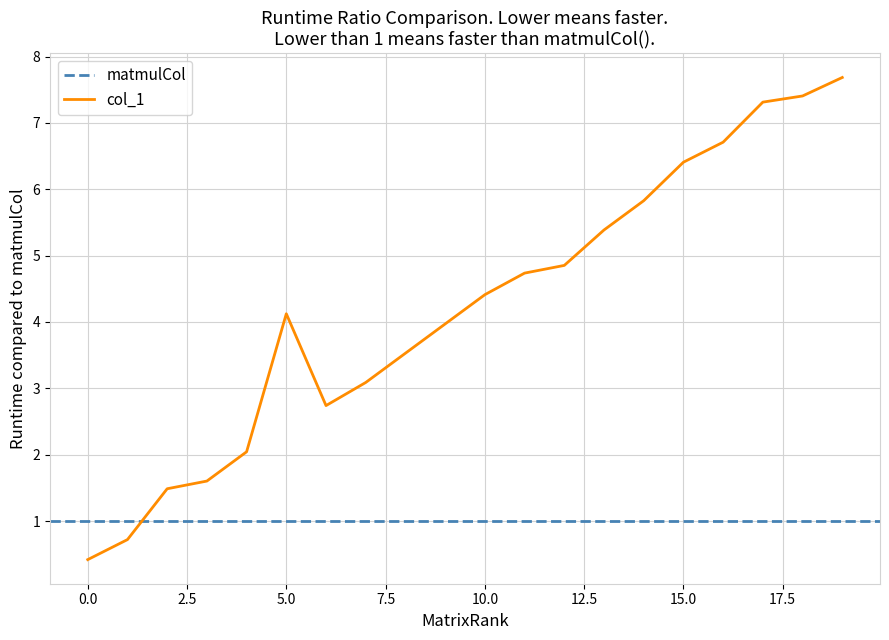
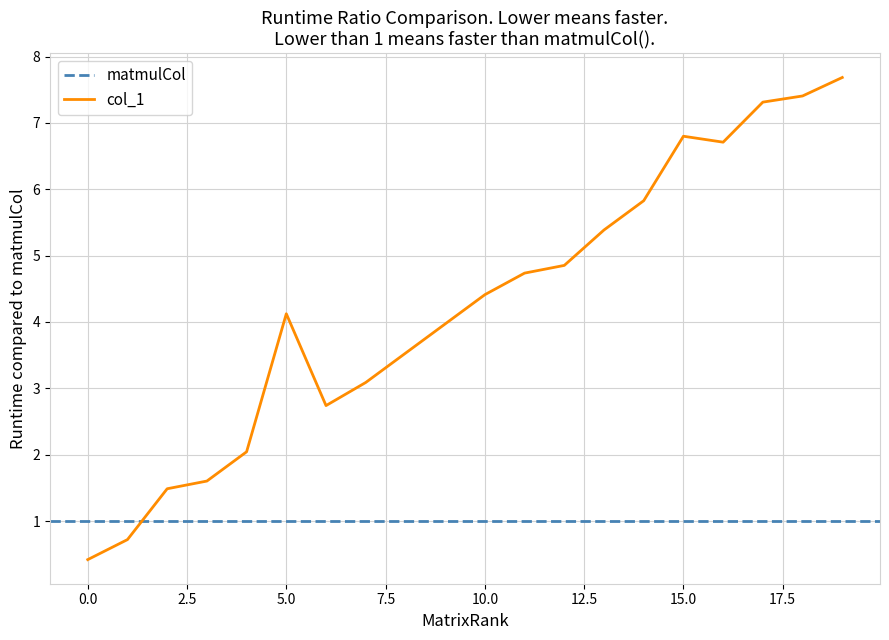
  {
    "0.0": 0.4,
    "5.0": 4.1,
    "10.0": 4.4,
-   "15.0": 6.4
+   "15.0": 6.8
  }
